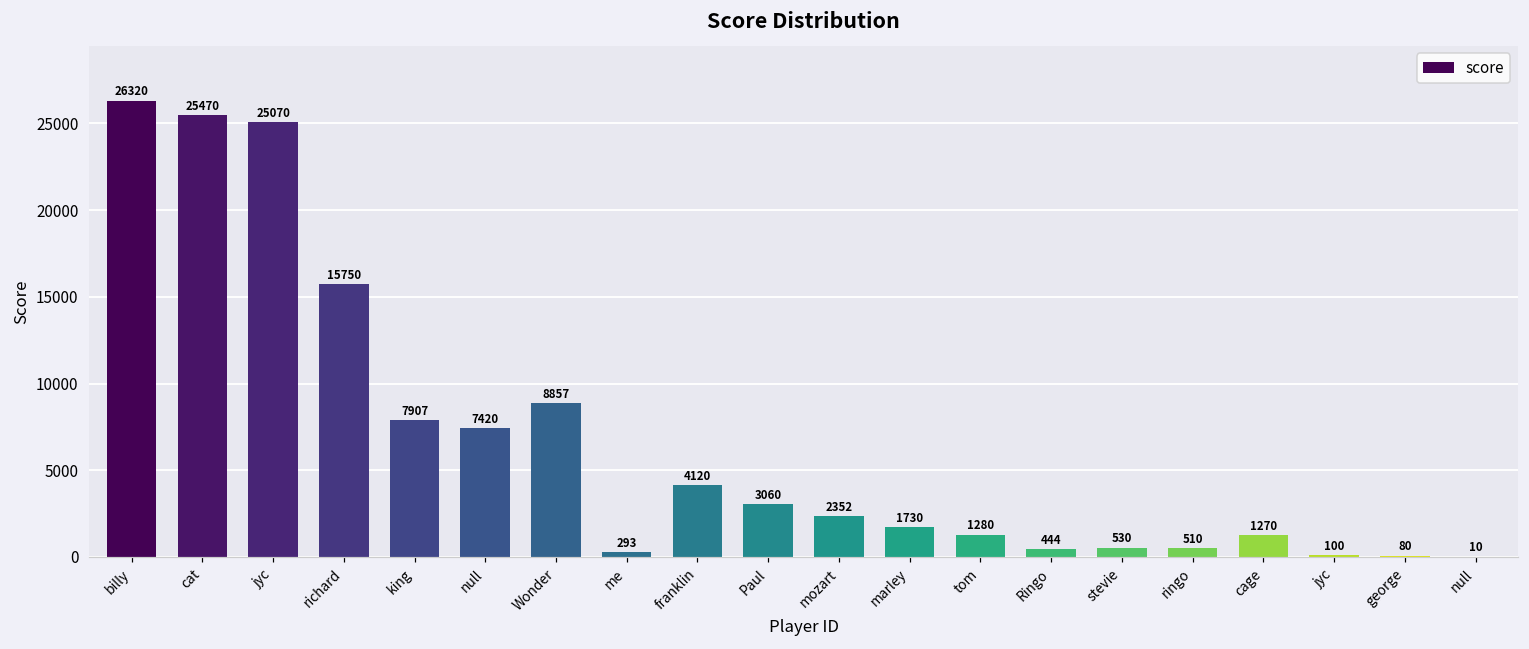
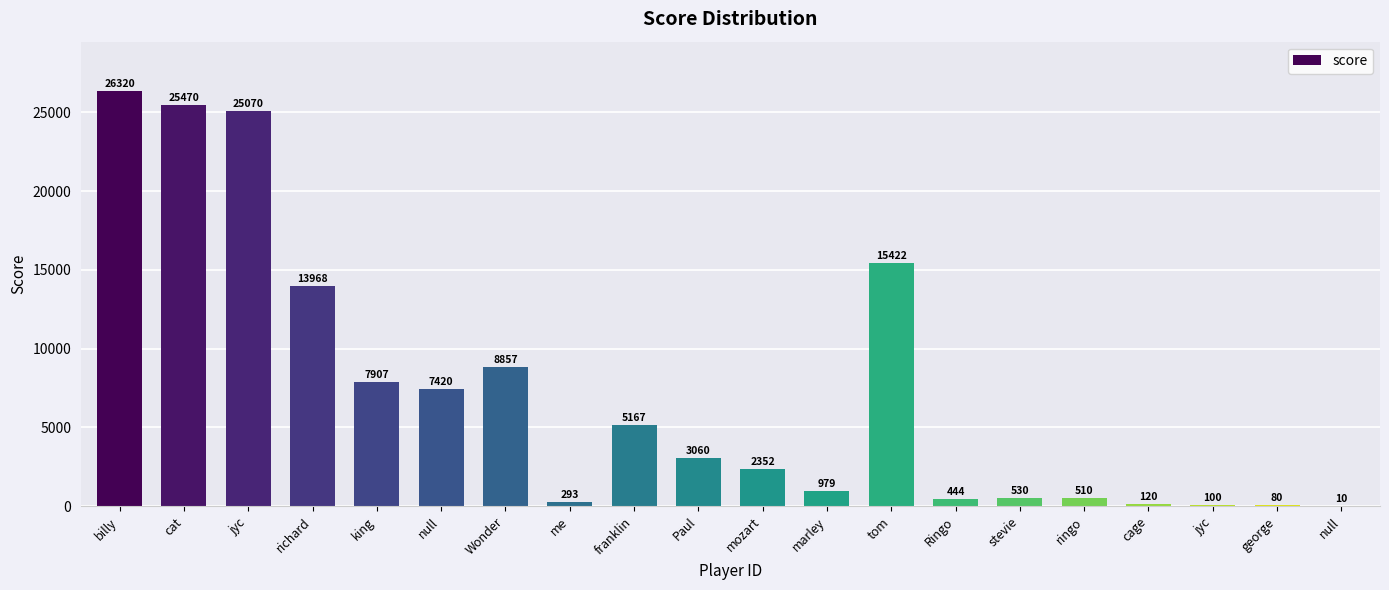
  {
    "billy": 26320,
    "cat": 25470,
-   "richard": 15750,
+   "richard": 13968,
    "king": 7907,
    "Wonder": 8857,
    "me": 293,
-   "franklin": 4120,
+   "franklin": 5167,
    "Paul": 3060,
    "mozart": 2352,
-   "marley": 1730,
-   "tom": 1280,
+   "marley": 979,
+   "tom": 15422,
    "Ringo": 444,
    "stevie": 530,
    "ringo": 510,
-   "cage": 1270,
+   "cage": 120,
    "george": 80
  }
